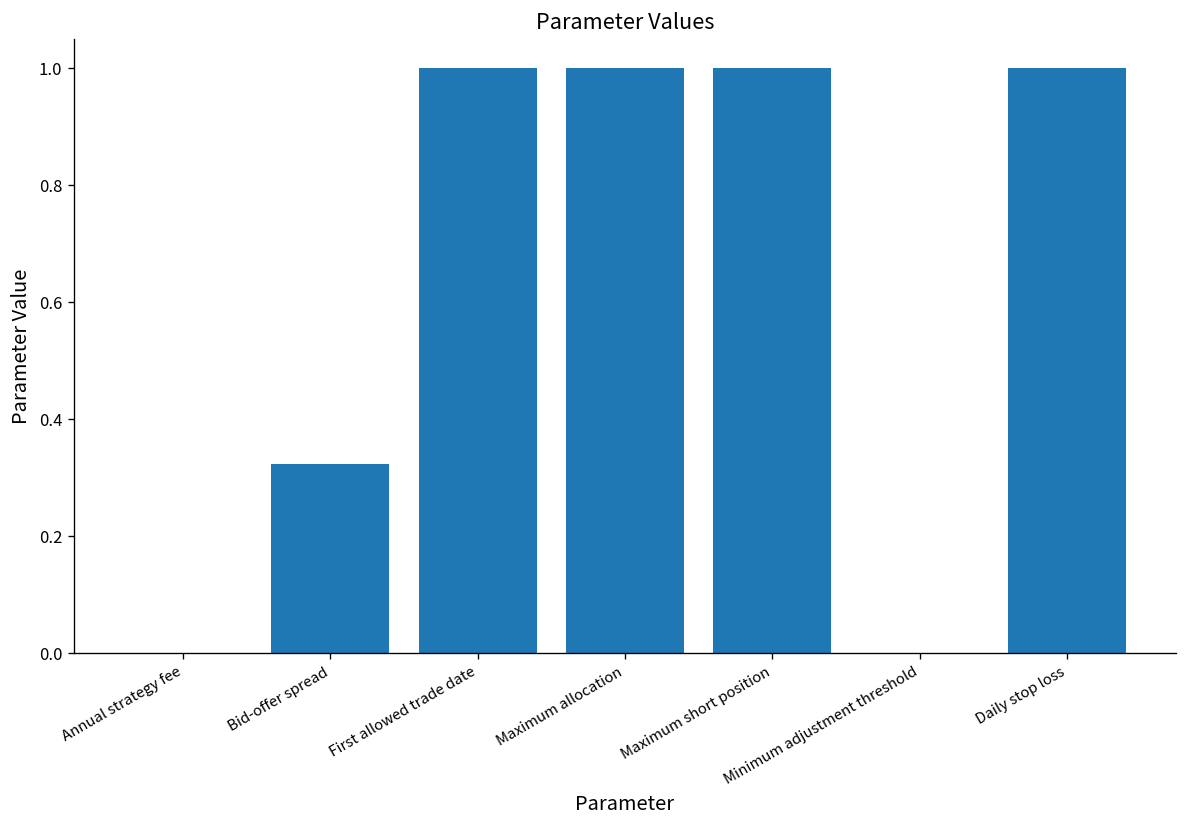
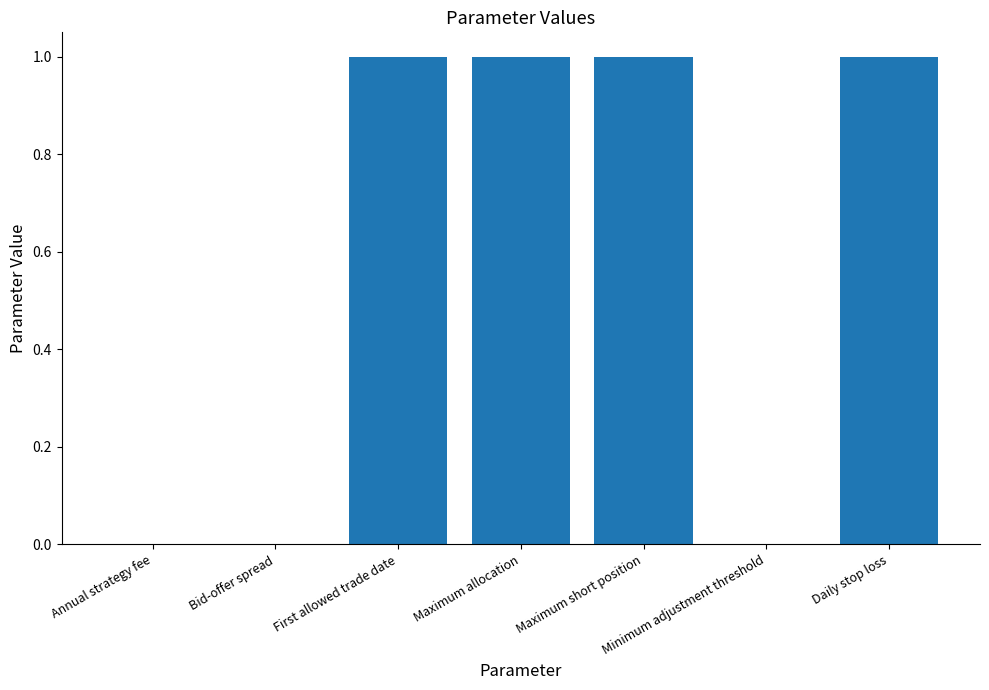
  {
    "Annual strategy fee": 0.00,
-   "Bid-offer spread": 0.32,
+   "Bid-offer spread": 0.00,
    "First allowed trade date": 1.00,
    "Maximum allocation": 1.00,
    "Maximum short position": 1.00,
    "Minimum adjustment threshold": 0.00,
    "Daily stop loss": 1.00
  }
